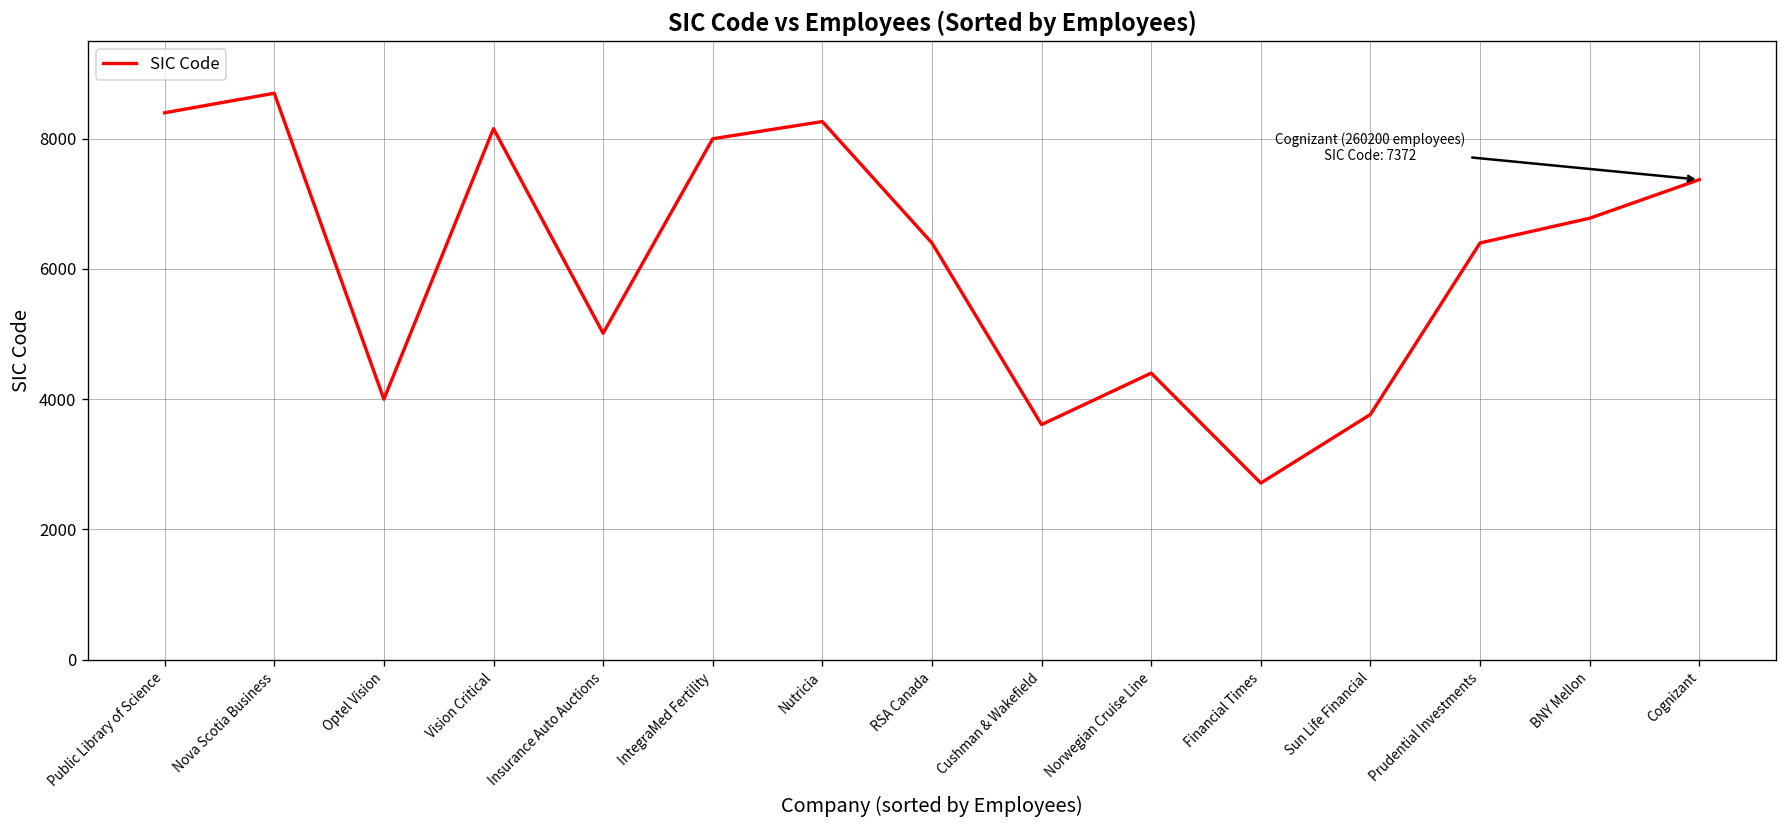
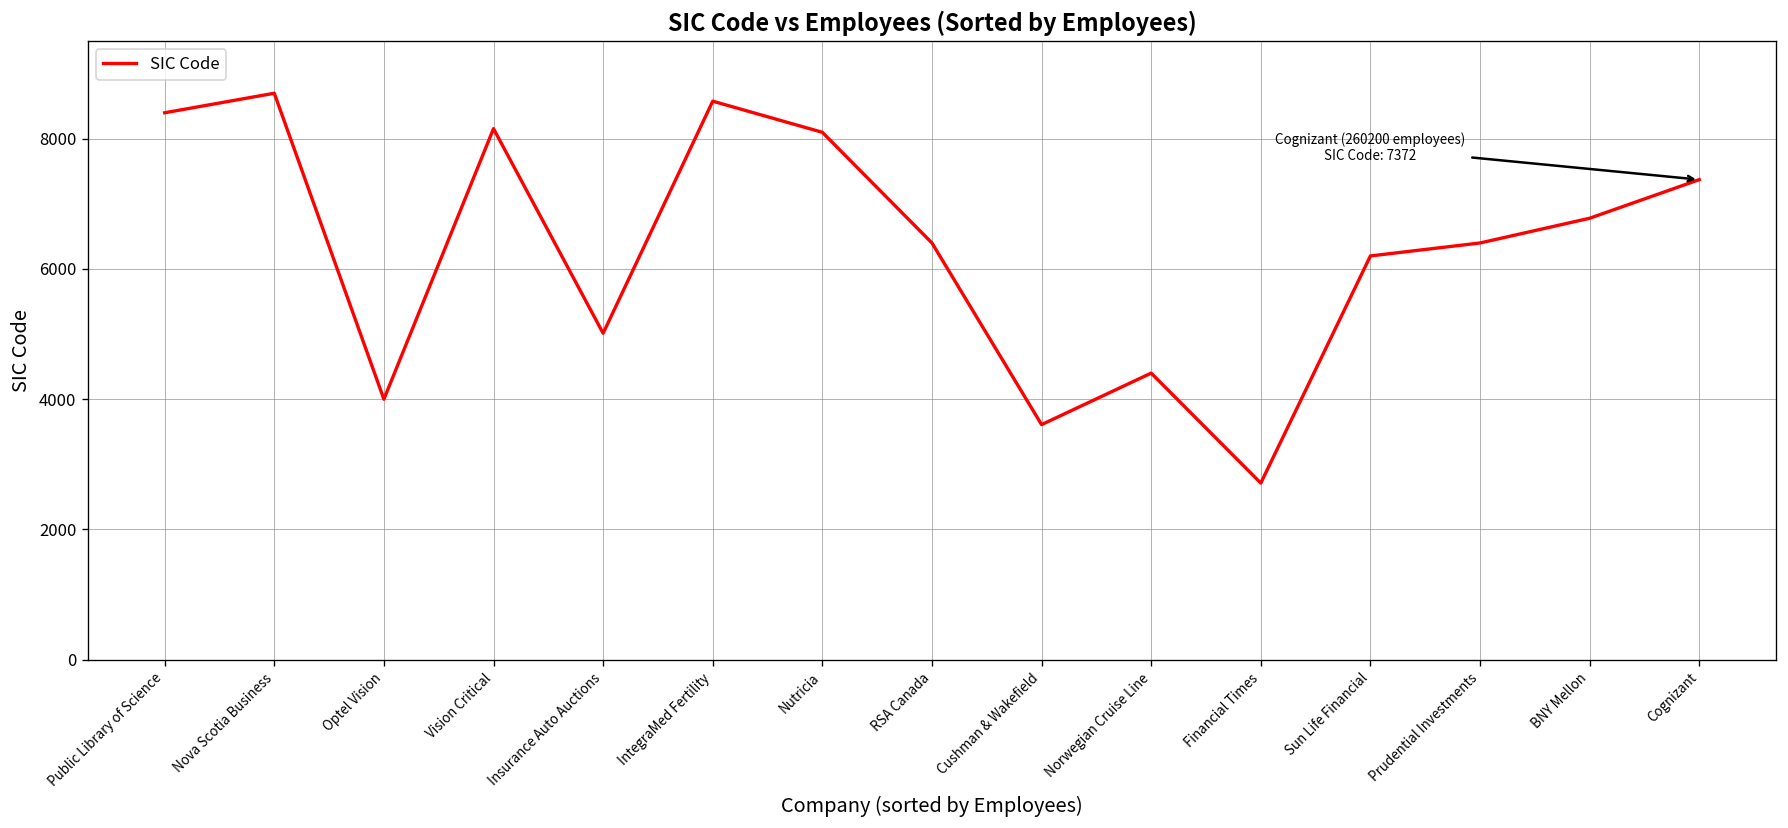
  {
    "Public Library of Science": 8400,
    "Nova Scotia Business": 8700,
    "Optel Vision": 4000,
    "Vision Critical": 8200,
    "Insurance Auto Auctions": 5000,
-   "IntegraMed Fertility": 8000,
-   "Nutricia": 8300,
+   "IntegraMed Fertility": 8600,
+   "Nutricia": 8100,
    "RSA Canada": 6400,
    "Cushman & Wakefield": 3600,
    "Norwegian Cruise Line": 4400,
    "Financial Times": 2700,
-   "Sun Life Financial": 3800,
+   "Sun Life Financial": 6200,
    "Prudential Investments": 6400,
    "BNY Mellon": 6800
  }
